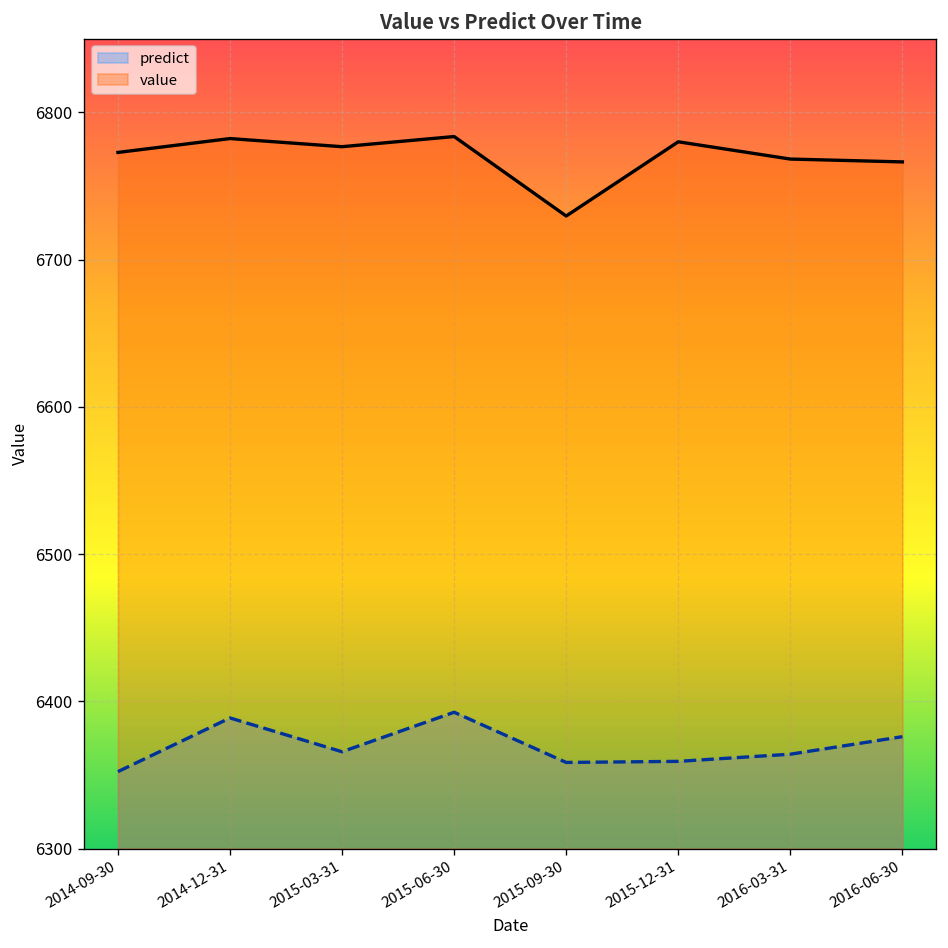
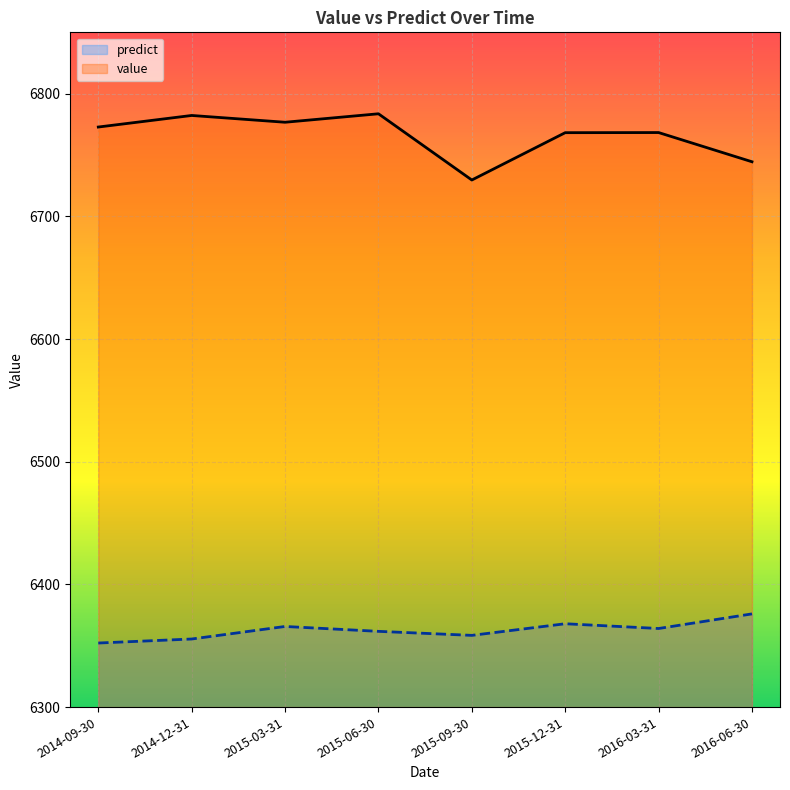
  {
    "value": {
      "2014-09-30": 6773,
      "2014-12-31": 6782,
      "2015-03-31": 6777,
      "2015-06-30": 6784,
      "2015-09-30": 6730,
-     "2015-12-31": 6780,
+     "2015-12-31": 6768,
      "2016-03-31": 6768,
-     "2016-06-30": 6766
+     "2016-06-30": 6745
    },
    "predict": {
      "2014-09-30": 6352,
-     "2014-12-31": 6389,
+     "2014-12-31": 6355,
      "2015-03-31": 6366,
-     "2015-06-30": 6393,
+     "2015-06-30": 6362,
      "2015-09-30": 6358,
-     "2015-12-31": 6359,
+     "2015-12-31": 6368,
      "2016-03-31": 6364,
      "2016-06-30": 6376
    }
  }
